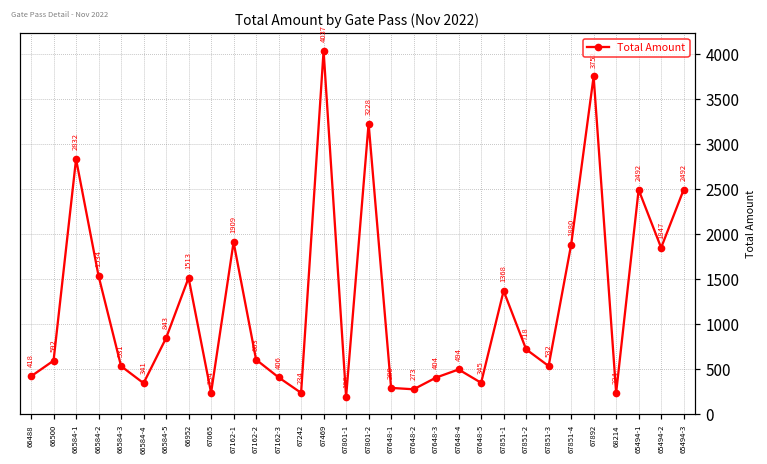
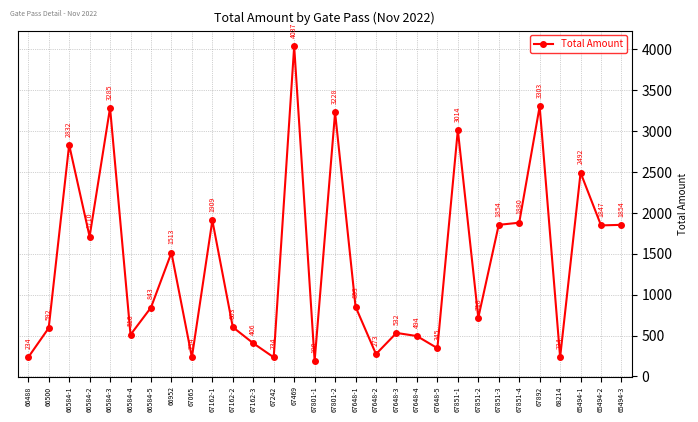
  {
-   "66488": 418,
+   "66488": 234,
    "66500": 592,
    "66584-1": 2832,
-   "66584-2": 1534,
-   "66584-3": 531,
-   "66584-4": 341,
+   "66584-2": 1710,
+   "66584-3": 3285,
+   "66584-4": 510,
    "66584-5": 843,
    "66952": 1513,
    "67065": 234,
    "67162-1": 1909,
    "67162-2": 603,
    "67162-3": 406,
    "67242": 234,
    "67469": 4037,
    "67801-1": 190,
    "67801-2": 3228,
-   "67648-1": 289,
-   "67648-3": 404,
+   "67648-1": 853,
+   "67648-3": 532,
    "67648-4": 494,
-   "67851-1": 1368,
+   "67851-1": 3014,
    "67851-2": 718,
-   "67851-3": 532,
+   "67851-3": 1854,
    "67851-4": 1880,
-   "67892": 3800,
+   "67892": 3300,
    "68214": 234,
    "65494-1": 2492,
    "65494-2": 1847,
-   "65494-3": 2492
+   "65494-3": 1854
  }
